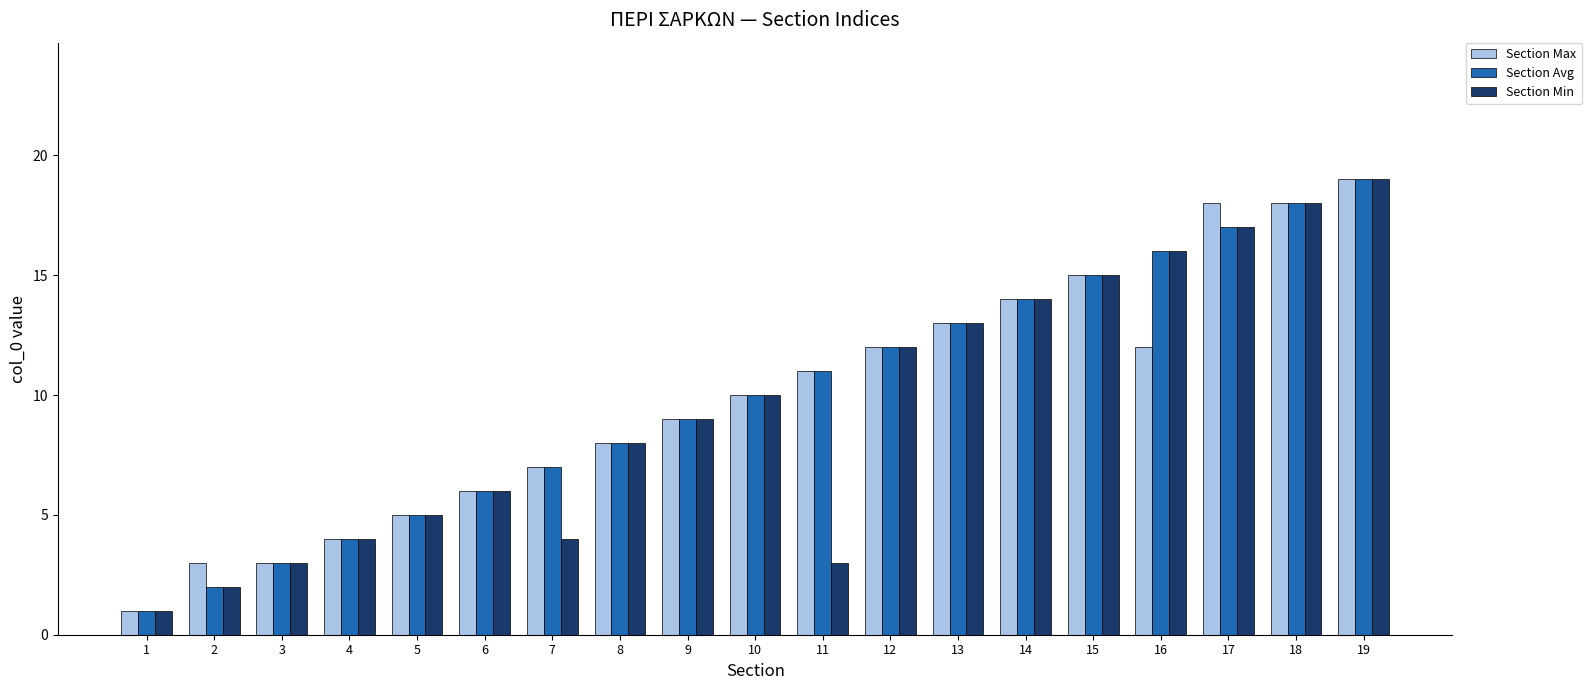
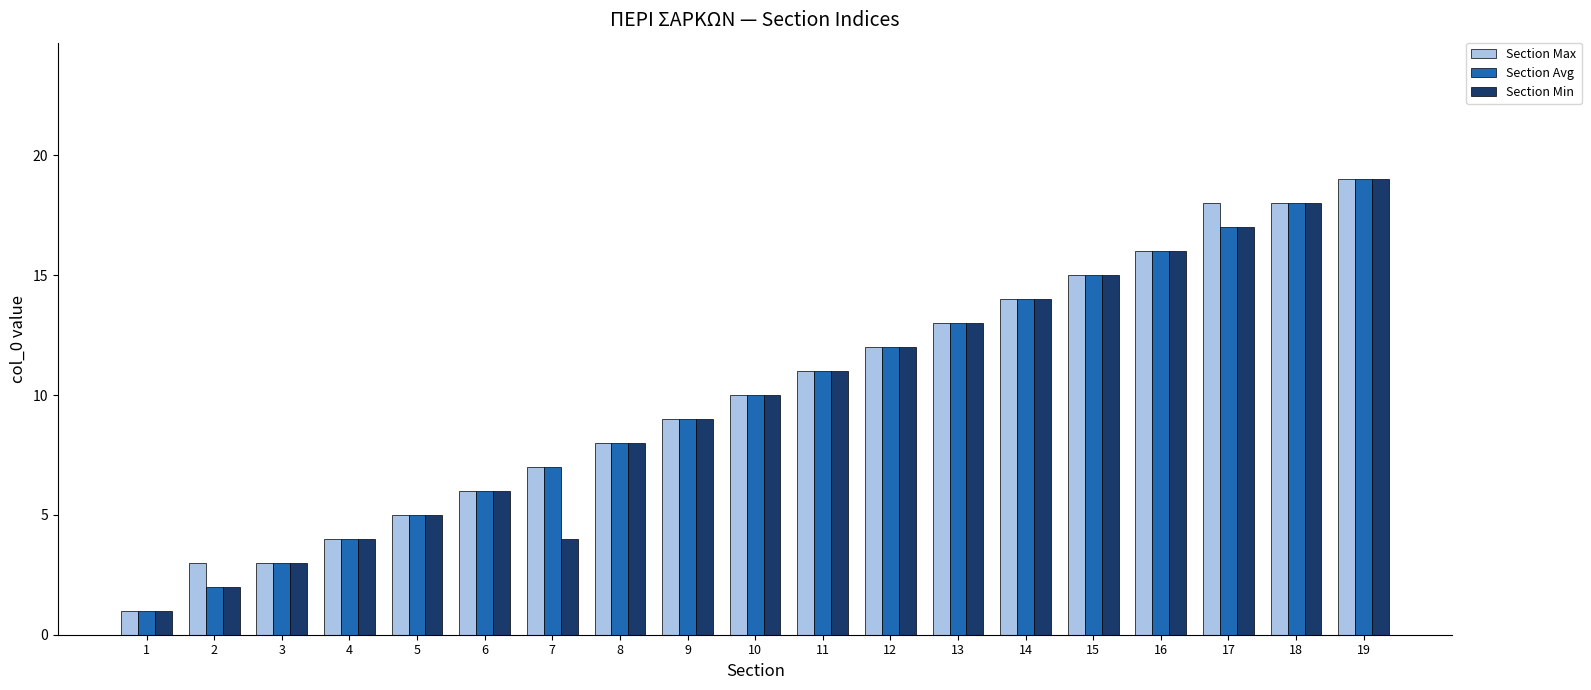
  {
    "Section Max": {
      "1": 1,
      "2": 3,
      "3": 3,
      "4": 4,
      "5": 5,
      "6": 6,
      "7": 7,
      "8": 8,
      "9": 9,
      "10": 10,
      "11": 11,
      "12": 12,
      "13": 13,
      "14": 14,
      "15": 15,
-     "16": 12,
+     "16": 16,
      "17": 18,
      "18": 18,
      "19": 19
    },
    "Section Avg": {
      "1": 1,
      "2": 2,
      "3": 3,
      "4": 4,
      "5": 5,
      "6": 6,
      "7": 7,
      "8": 8,
      "9": 9,
      "10": 10,
      "11": 11,
      "12": 12,
      "13": 13,
      "14": 14,
      "15": 15,
      "16": 16,
      "17": 17,
      "18": 18,
      "19": 19
    },
    "Section Min": {
      "1": 1,
      "2": 2,
      "3": 3,
      "4": 4,
      "5": 5,
      "6": 6,
      "7": 4,
      "8": 8,
      "9": 9,
      "10": 10,
-     "11": 3,
+     "11": 11,
      "12": 12,
      "13": 13,
      "14": 14,
      "15": 15,
      "16": 16,
      "17": 17,
      "18": 18,
      "19": 19
    }
  }
